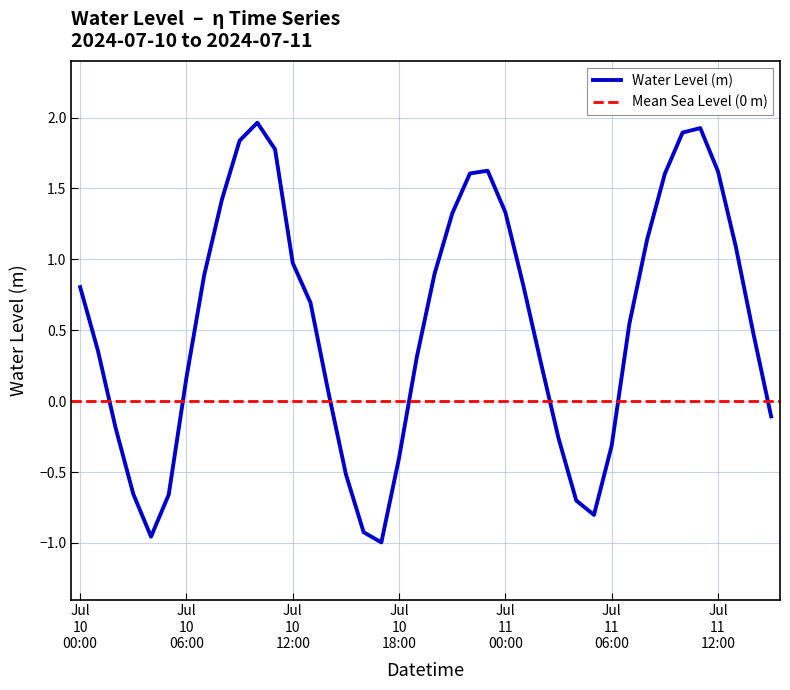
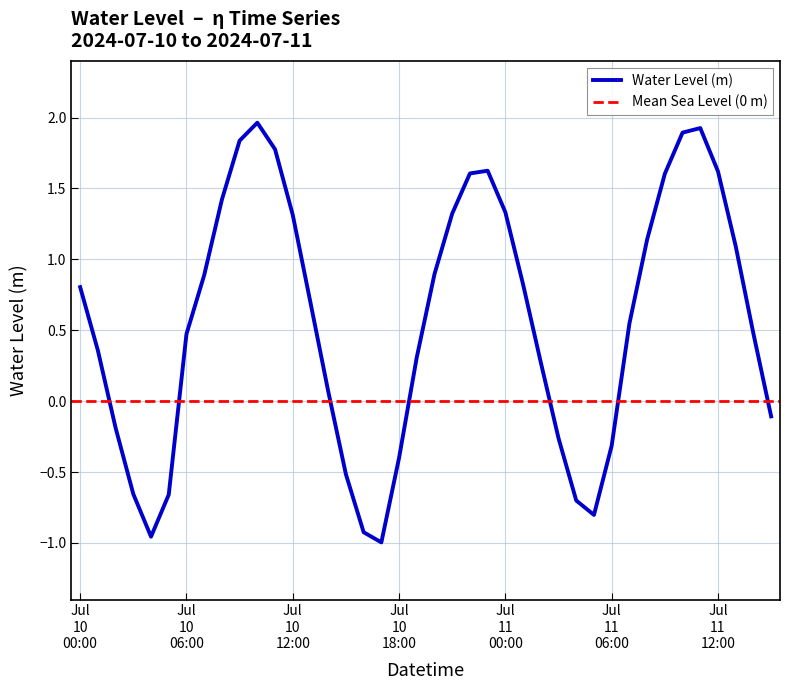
  {
    "Jul 10 00:00": 0.80,
-   "Jul 10 06:00": 0.17,
-   "Jul 10 12:00": 0.97,
+   "Jul 10 06:00": 0.47,
+   "Jul 10 12:00": 1.31,
    "Jul 10 18:00": -0.40,
    "Jul 11 00:00": 1.33,
    "Jul 11 06:00": -0.31,
    "Jul 11 12:00": 1.62
  }
